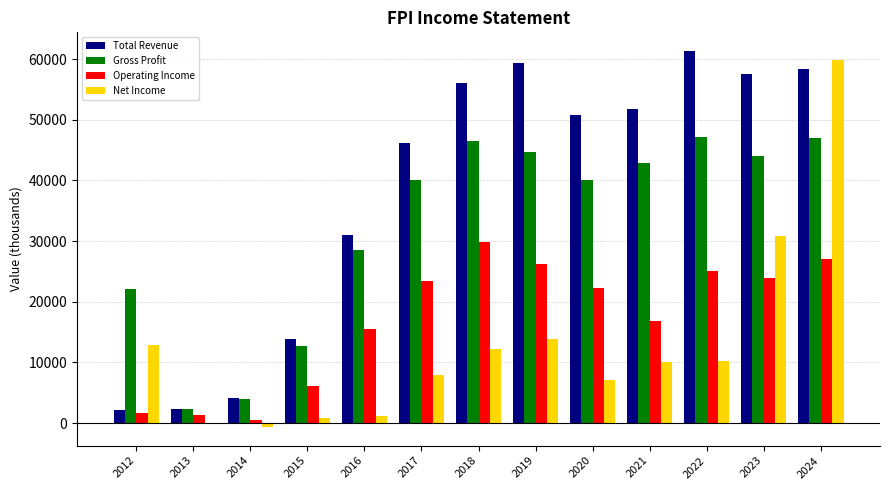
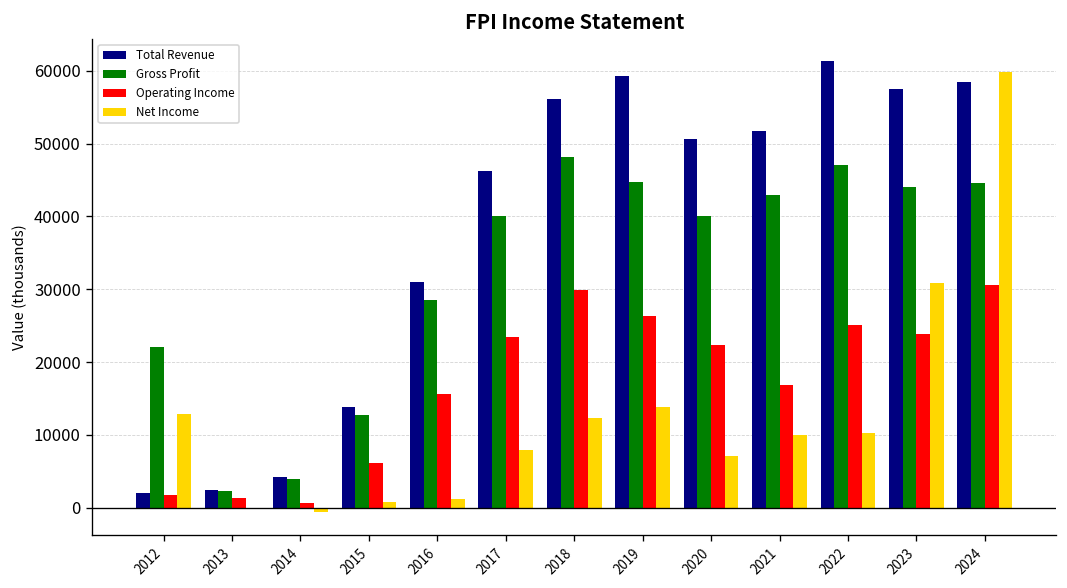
  {
    "Total Revenue": {
      "2012": 2000,
      "2013": 2000,
      "2014": 4000,
      "2015": 14000,
      "2016": 31000,
      "2017": 46000,
      "2018": 56000,
      "2019": 59000,
      "2020": 51000,
      "2021": 52000,
      "2022": 61000,
      "2023": 58000,
      "2024": 58000
    },
    "Gross Profit": {
      "2012": 22000,
      "2013": 2000,
      "2014": 4000,
      "2015": 13000,
      "2016": 29000,
      "2017": 40000,
-     "2018": 46000,
+     "2018": 48000,
      "2019": 45000,
      "2020": 40000,
      "2021": 43000,
      "2022": 47000,
      "2023": 44000,
-     "2024": 47000
+     "2024": 45000
    },
    "Operating Income": {
      "2012": 2000,
      "2013": 1000,
      "2014": 1000,
      "2015": 6000,
      "2016": 16000,
      "2017": 24000,
      "2018": 30000,
      "2019": 26000,
      "2020": 22000,
      "2021": 17000,
      "2022": 25000,
      "2023": 24000,
-     "2024": 27000
+     "2024": 31000
    },
    "Net Income": {
      "2012": 13000,
      "2013": 0,
      "2014": -1000,
      "2015": 1000,
      "2016": 1000,
      "2017": 8000,
      "2018": 12000,
      "2019": 14000,
      "2020": 7000,
      "2021": 10000,
      "2022": 10000,
      "2023": 31000,
      "2024": 60000
    }
  }
